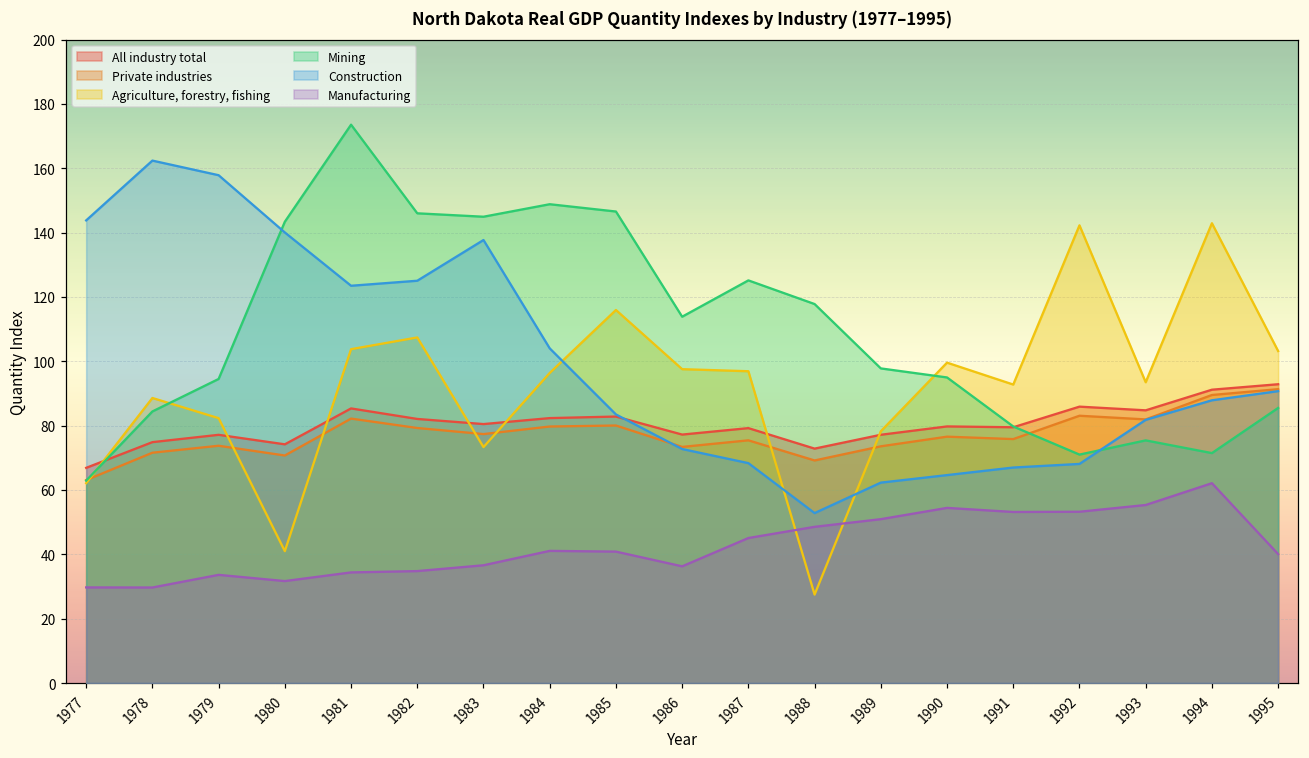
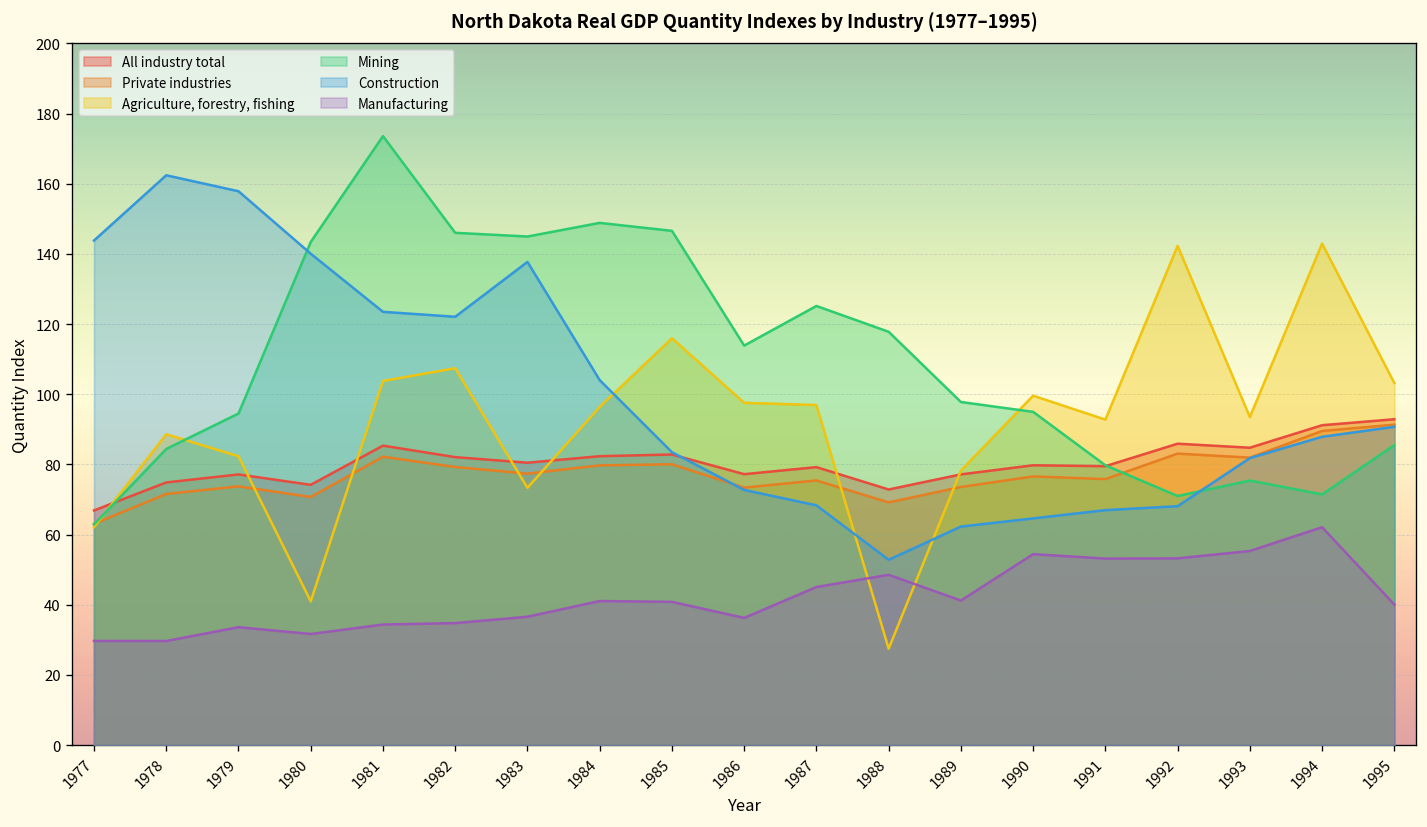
  {
    "Mining": {
      "1978": 84,
      "1979": 95,
      "1980": 143,
      "1981": 174,
      "1982": 146,
      "1983": 145,
      "1984": 149,
      "1985": 147,
      "1986": 114,
      "1987": 125,
      "1988": 118,
      "1989": 98,
      "1990": 95,
      "1992": 71,
      "1993": 75,
      "1994": 71,
      "1995": 86
    },
    "Construction": {
      "1977": 144,
      "1978": 162,
      "1979": 158,
      "1980": 140,
      "1981": 123,
-     "1982": 125,
+     "1982": 122,
      "1983": 138,
      "1984": 104,
      "1987": 68,
      "1988": 53,
      "1989": 62,
      "1990": 65,
      "1991": 67,
      "1992": 68,
      "1994": 88
    },
    "Manufacturing": {
      "1977": 30,
      "1978": 30,
      "1979": 34,
      "1980": 32,
      "1981": 34,
      "1982": 35,
      "1983": 37,
      "1984": 41,
      "1985": 41,
      "1986": 36,
      "1987": 45,
      "1988": 49,
-     "1989": 51,
+     "1989": 41,
      "1990": 54,
      "1991": 53,
      "1992": 53,
      "1993": 55,
      "1994": 62,
      "1995": 40
    }
  }
